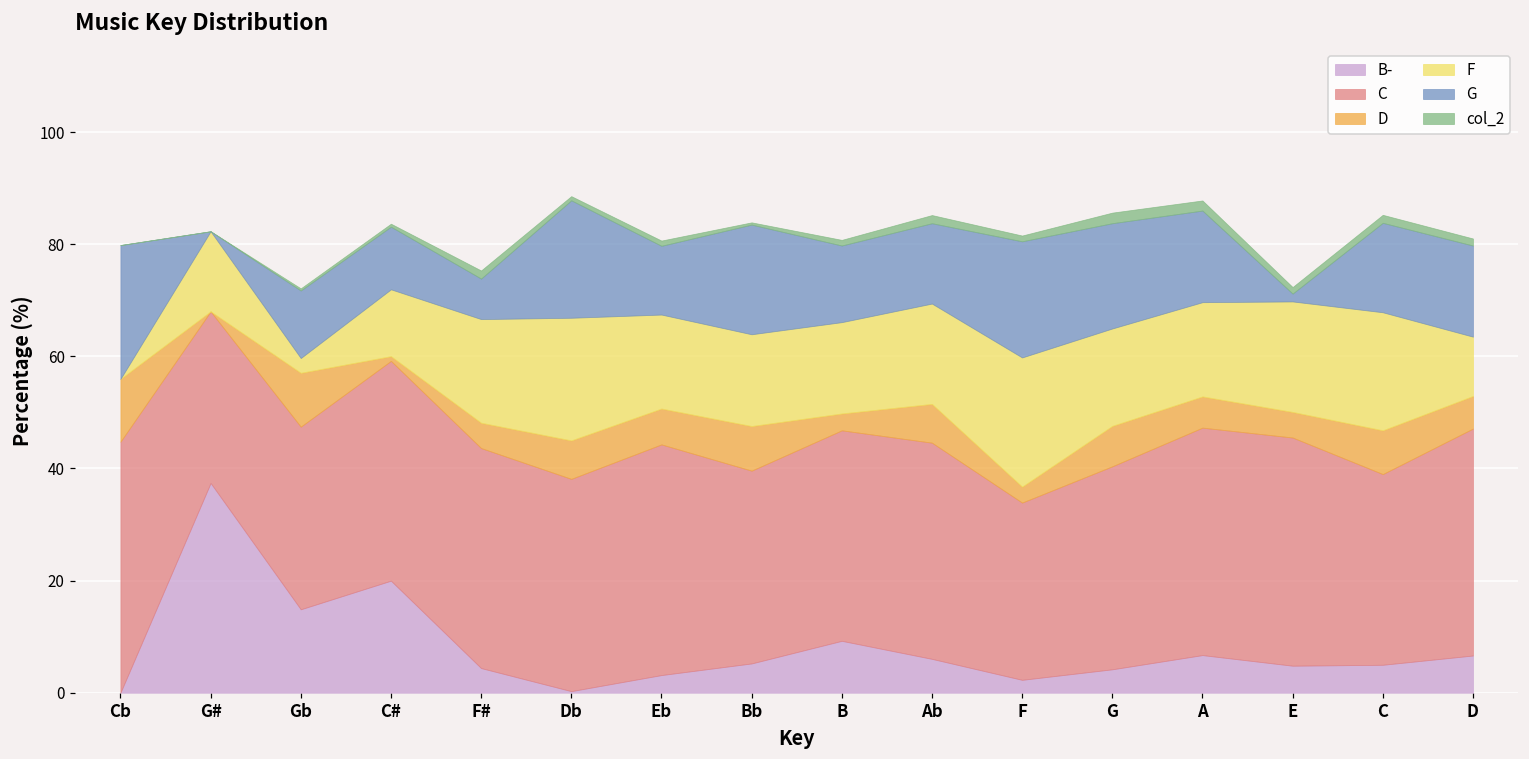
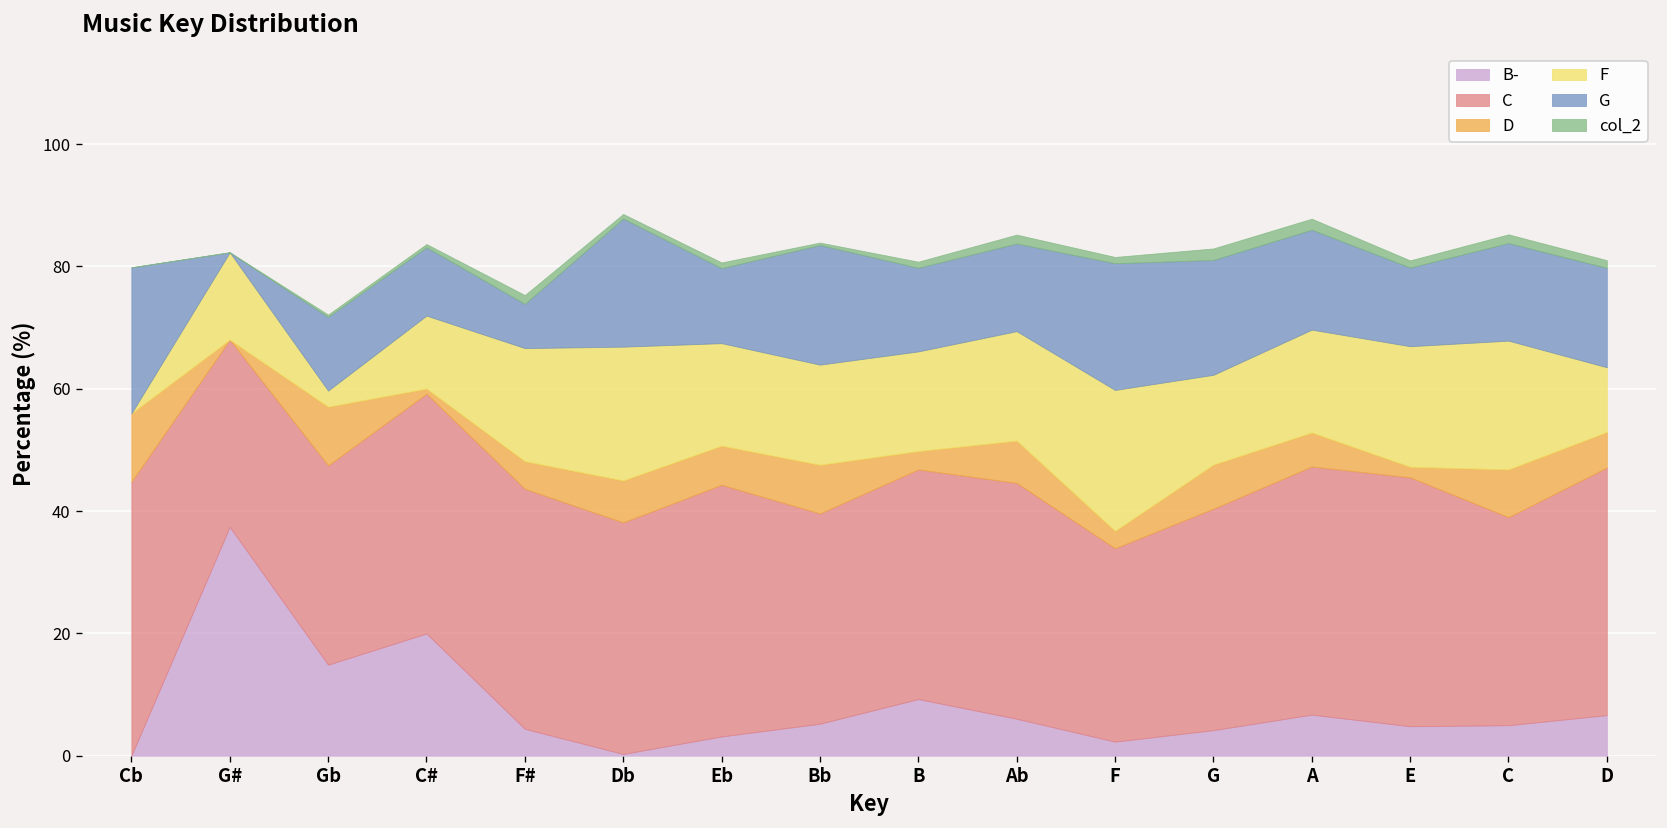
  {
    "B-": {
      "Cb": 0,
      "G#": 37,
      "Gb": 15,
      "C#": 20,
      "F#": 4,
      "Eb": 3,
      "Bb": 5,
      "B": 9,
      "Ab": 6,
      "F": 2,
      "G": 4,
      "A": 7,
      "E": 5,
      "C": 5,
      "D": 7
    },
    "C": {
      "Cb": 45,
      "Gb": 33,
      "C#": 39,
      "F#": 39,
      "Db": 38,
      "Eb": 41,
      "Bb": 34,
      "B": 38,
      "Ab": 39,
      "F": 32,
      "G": 36,
      "A": 41,
      "E": 41,
      "C": 34,
      "D": 40
    },
    "D": {
      "Gb": 10,
      "C#": 1,
      "F#": 5,
      "Db": 7,
      "Eb": 6,
      "Bb": 8,
      "B": 3,
      "Ab": 7,
      "F": 3,
      "G": 7,
      "A": 6,
-     "E": 5,
+     "E": 2,
      "C": 8,
      "D": 6
    },
    "F": {
      "Gb": 3,
      "C#": 12,
      "F#": 18,
      "Db": 22,
      "Eb": 17,
      "Bb": 16,
      "B": 16,
      "Ab": 18,
      "F": 23,
-     "G": 17,
+     "G": 15,
      "A": 17,
      "E": 20,
      "C": 21,
      "D": 11
    },
    "G": {
      "C#": 11,
      "F#": 7,
      "Db": 21,
      "Eb": 12,
      "B": 14,
      "Ab": 14,
      "F": 21,
      "G": 19,
      "A": 16,
-     "E": 1,
+     "E": 13,
      "C": 16,
      "D": 16
    },
    "col_2": {
      "C#": 1,
      "F#": 1,
      "Db": 1,
      "Eb": 1,
      "B": 1,
      "Ab": 1,
      "F": 1,
      "G": 2,
      "A": 2,
      "E": 1,
      "C": 1,
      "D": 1
    }
  }
